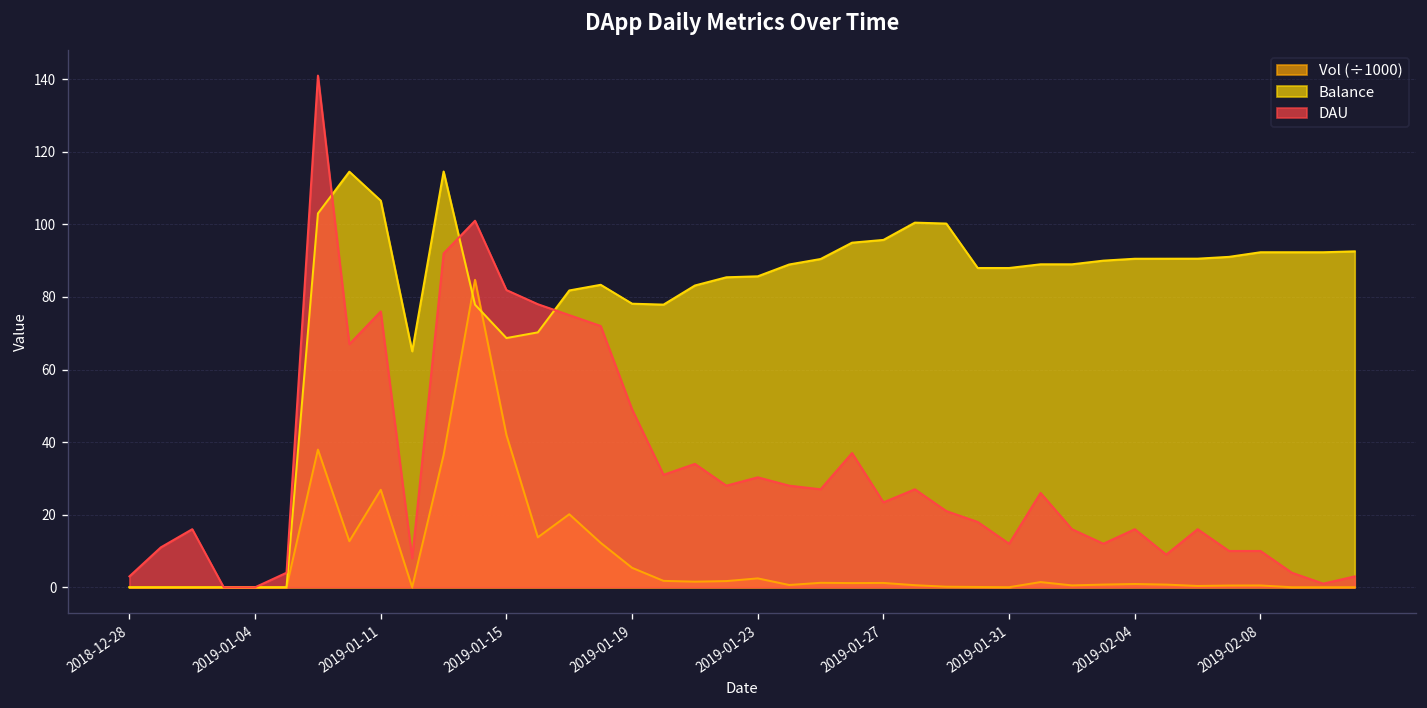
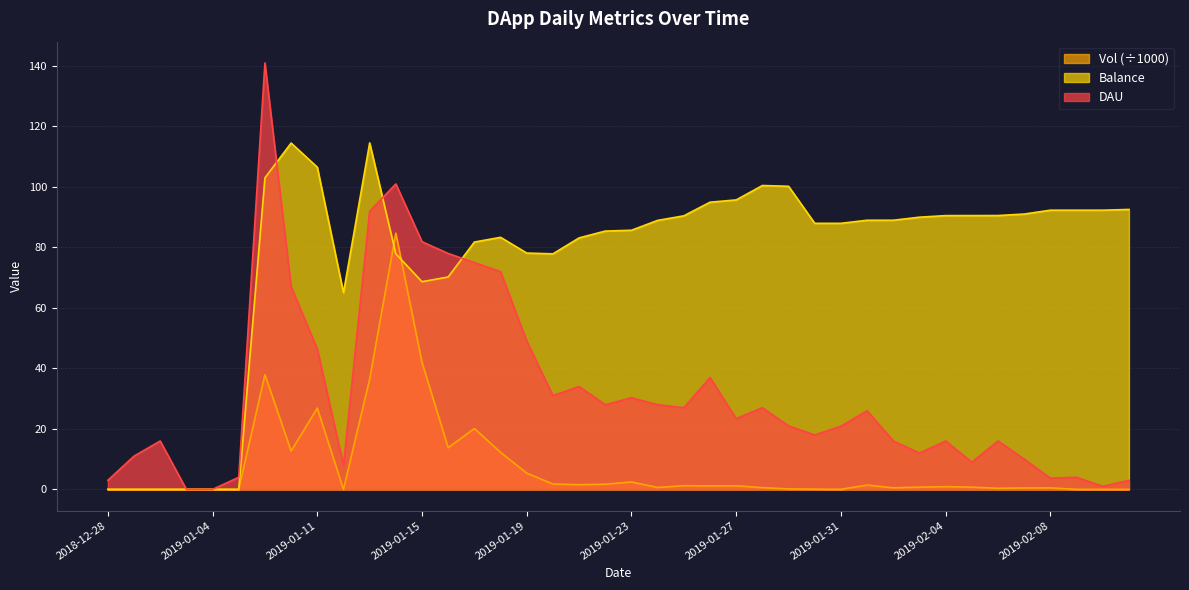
  {
    "DAU": {
      "2018-12-28": 3,
-     "2019-01-11": 76,
+     "2019-01-11": 46,
      "2019-01-15": 82,
      "2019-01-19": 49,
      "2019-01-23": 30,
      "2019-01-27": 23,
-     "2019-01-31": 12,
+     "2019-01-31": 21,
      "2019-02-04": 16,
-     "2019-02-08": 10
+     "2019-02-08": 4
    }
  }
